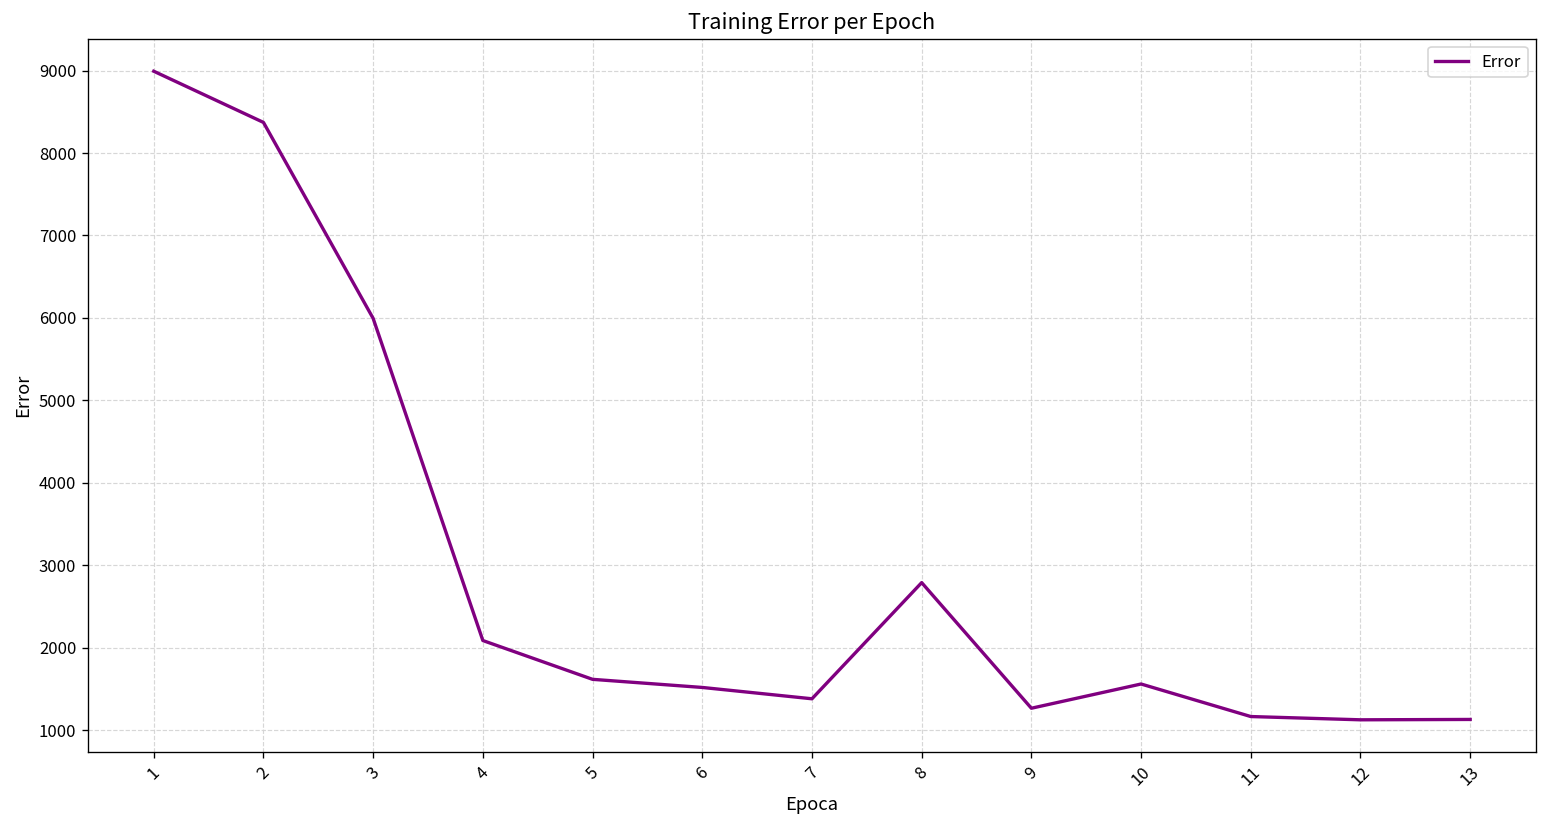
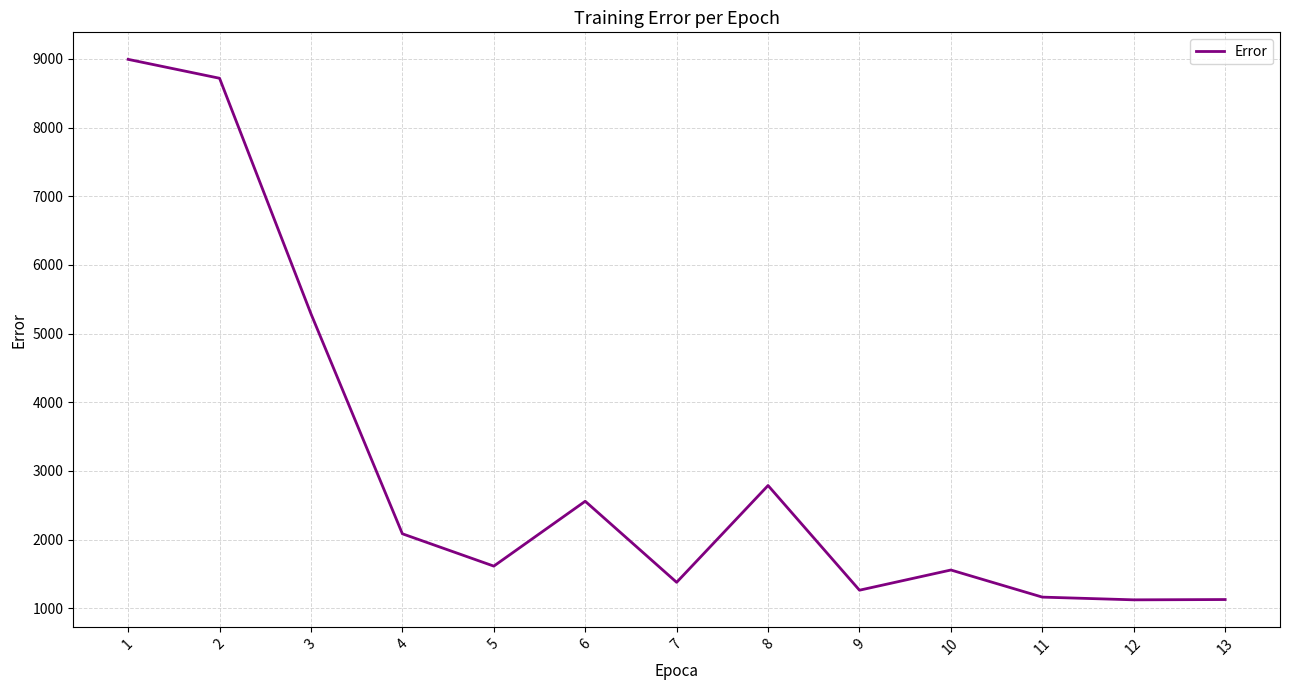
  {
    "1": 9000,
-   "2": 8400,
-   "3": 6000,
+   "2": 8700,
+   "3": 5300,
    "4": 2100,
    "5": 1600,
-   "6": 1500,
+   "6": 2600,
    "7": 1400,
    "8": 2800,
    "9": 1300,
    "10": 1600,
    "11": 1200,
    "12": 1100,
    "13": 1100
  }
